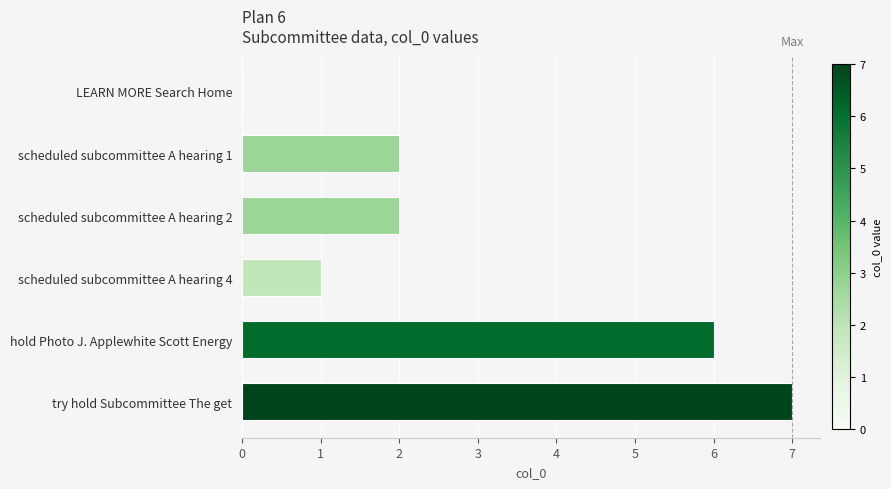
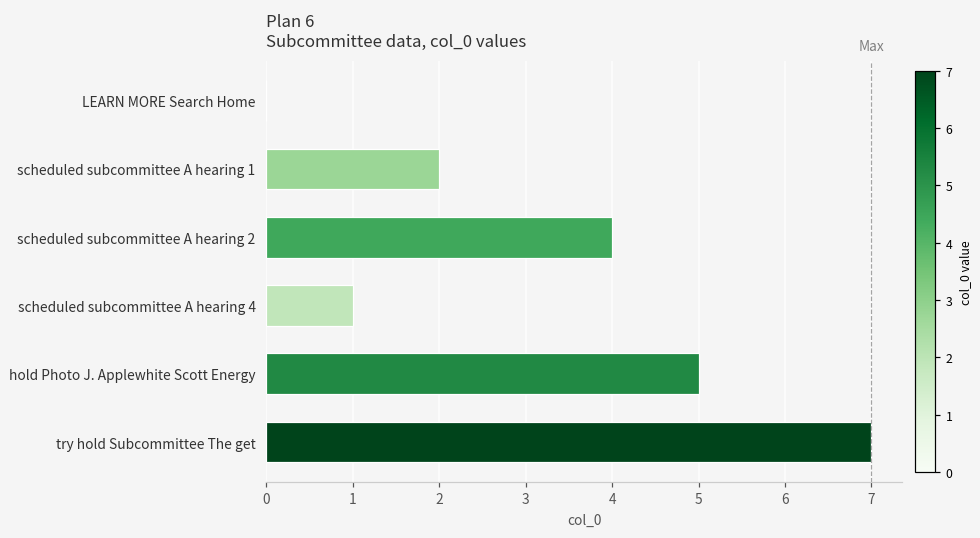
  {
    "LEARN MORE Search Home": 0,
    "scheduled subcommittee A hearing 1": 2,
-   "scheduled subcommittee A hearing 2": 2,
+   "scheduled subcommittee A hearing 2": 4,
    "scheduled subcommittee A hearing 4": 1,
-   "hold Photo J. Applewhite Scott Energy": 6,
+   "hold Photo J. Applewhite Scott Energy": 5,
    "try hold Subcommittee The get": 7
  }
